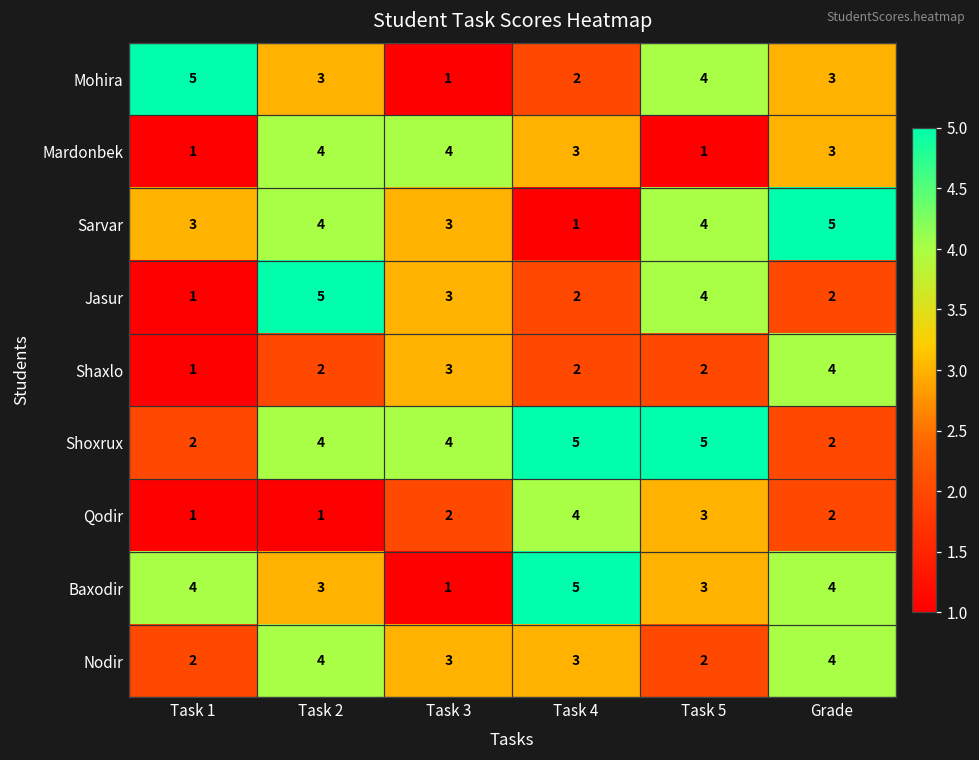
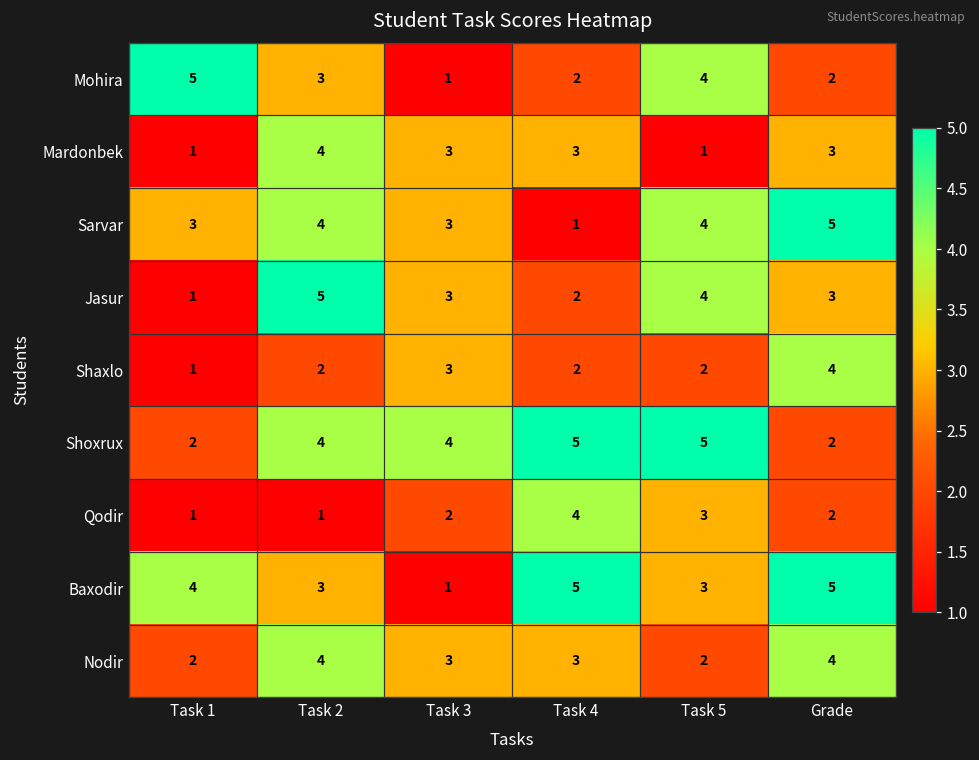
  {
    "Mohira": {
      "Task 1": 5,
      "Task 2": 3,
      "Task 3": 1,
      "Task 4": 2,
      "Task 5": 4,
-     "Grade": 3
+     "Grade": 2
    },
    "Mardonbek": {
      "Task 1": 1,
      "Task 2": 4,
-     "Task 3": 4,
+     "Task 3": 3,
      "Task 4": 3,
      "Task 5": 1,
      "Grade": 3
    },
    "Sarvar": {
      "Task 1": 3,
      "Task 2": 4,
      "Task 3": 3,
      "Task 4": 1,
      "Task 5": 4,
      "Grade": 5
    },
    "Jasur": {
      "Task 1": 1,
      "Task 2": 5,
      "Task 3": 3,
      "Task 4": 2,
      "Task 5": 4,
-     "Grade": 2
+     "Grade": 3
    },
    "Shaxlo": {
      "Task 1": 1,
      "Task 2": 2,
      "Task 3": 3,
      "Task 4": 2,
      "Task 5": 2,
      "Grade": 4
    },
    "Shoxrux": {
      "Task 1": 2,
      "Task 2": 4,
      "Task 3": 4,
      "Task 4": 5,
      "Task 5": 5,
      "Grade": 2
    },
    "Qodir": {
      "Task 1": 1,
      "Task 2": 1,
      "Task 3": 2,
      "Task 4": 4,
      "Task 5": 3,
      "Grade": 2
    },
    "Baxodir": {
      "Task 1": 4,
      "Task 2": 3,
      "Task 3": 1,
      "Task 4": 5,
      "Task 5": 3,
-     "Grade": 4
+     "Grade": 5
    },
    "Nodir": {
      "Task 1": 2,
      "Task 2": 4,
      "Task 3": 3,
      "Task 4": 3,
      "Task 5": 2,
      "Grade": 4
    }
  }
